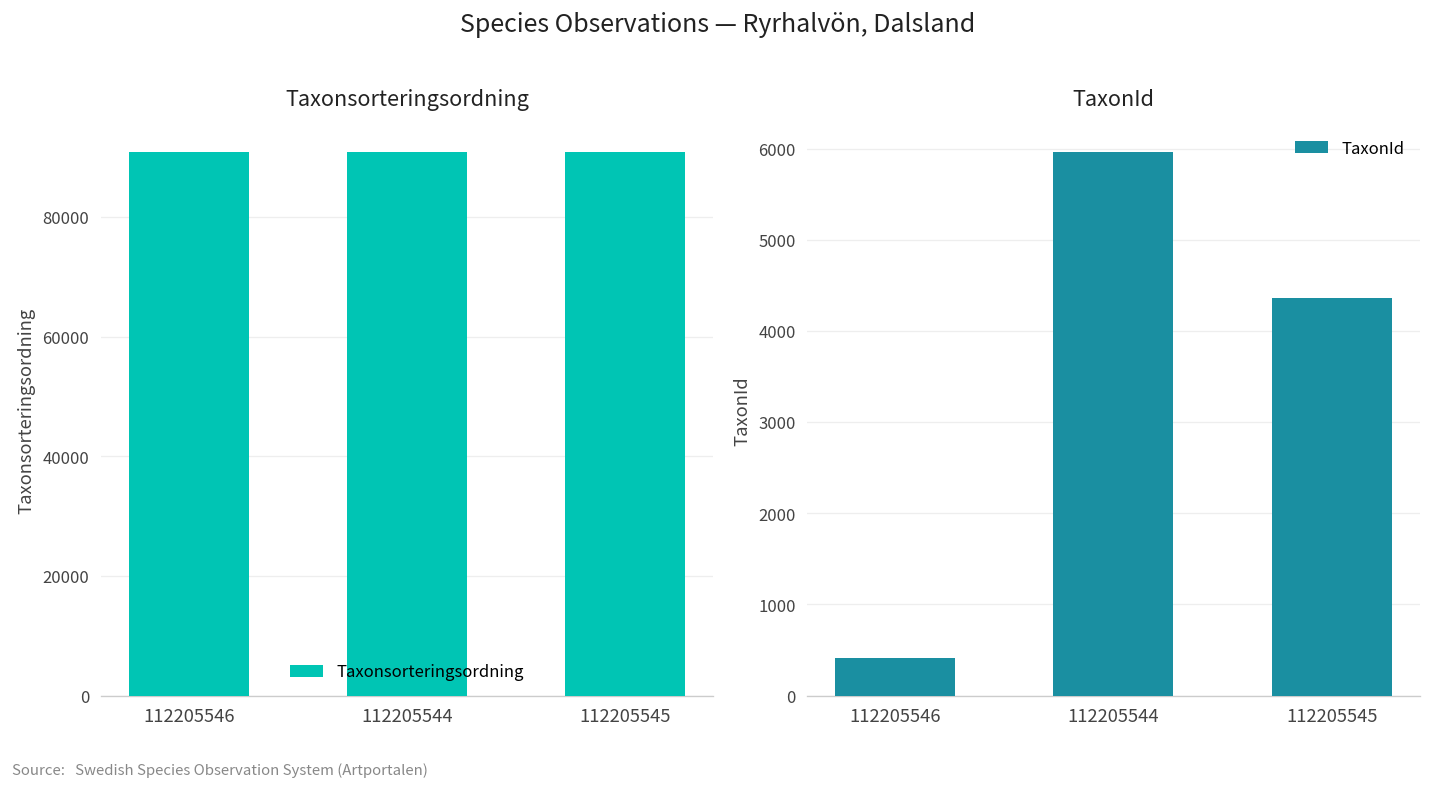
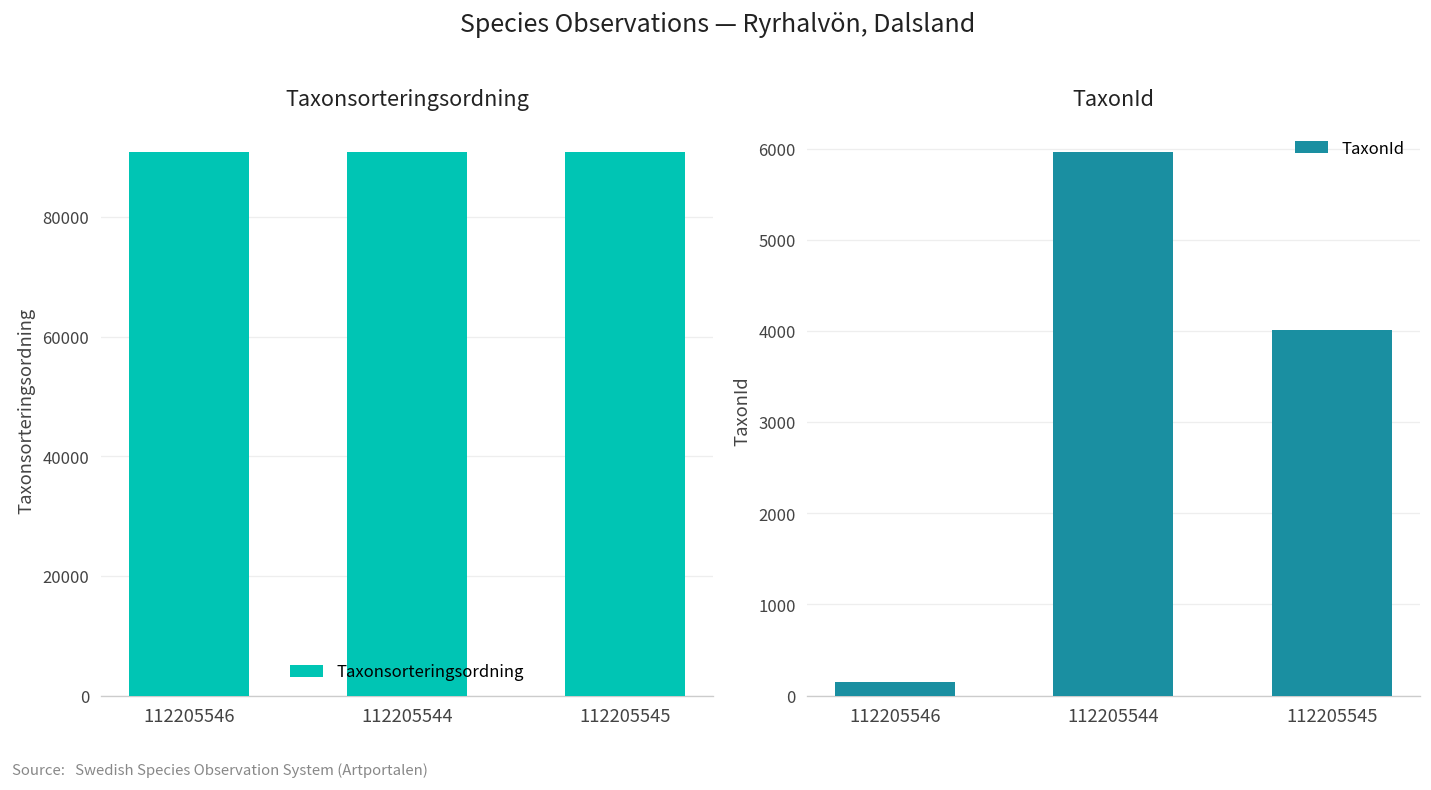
  {
    "Taxonsorteringsordning": {
      "112205546": 91000,
      "112205544": 91000,
      "112205545": 91000
    },
    "TaxonId": {
-     "112205546": 400,
+     "112205546": 200,
      "112205544": 6000,
-     "112205545": 4400
+     "112205545": 4000
    }
  }
